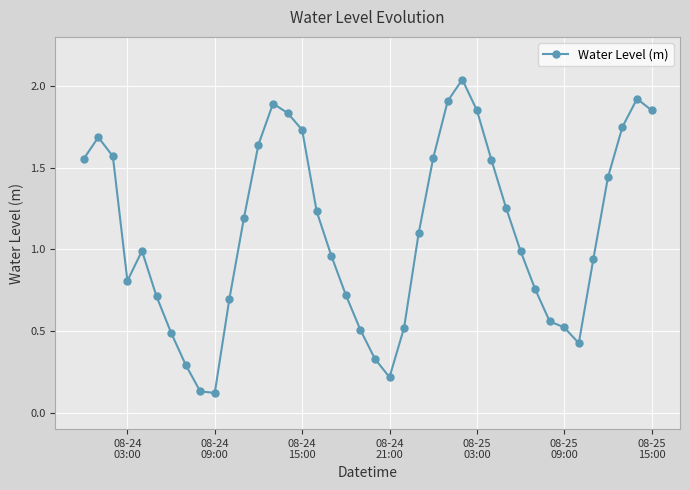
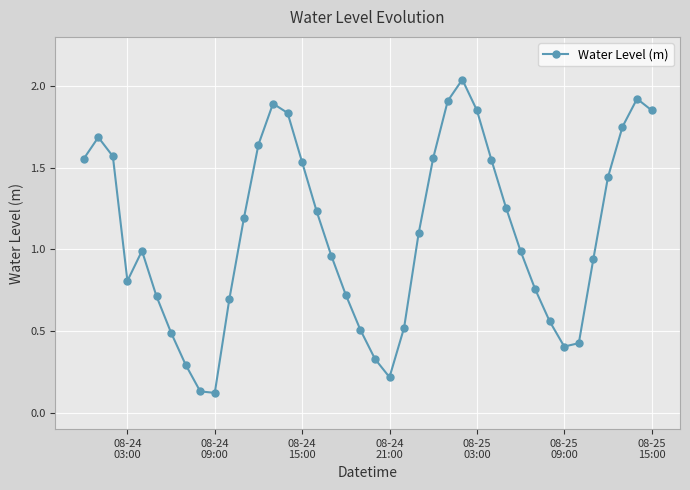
  {
    "08-24 03:00": 0.81,
    "08-24 09:00": 0.12,
-   "08-24 15:00": 1.73,
+   "08-24 15:00": 1.53,
    "08-24 21:00": 0.22,
    "08-25 03:00": 1.85,
-   "08-25 09:00": 0.52,
+   "08-25 09:00": 0.41,
    "08-25 15:00": 1.85
  }
